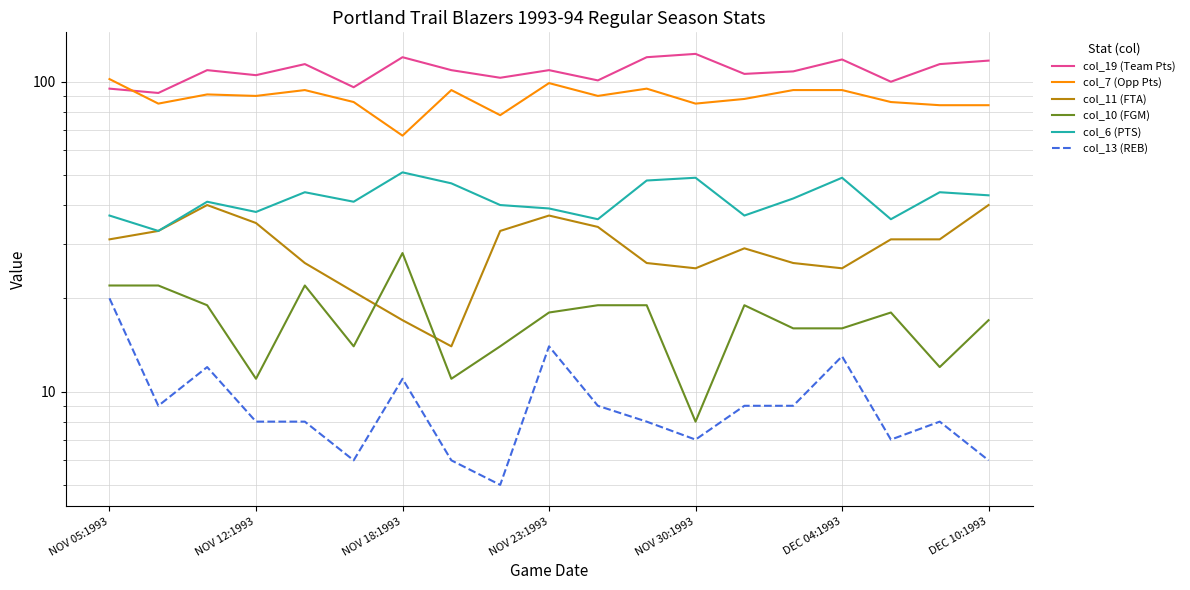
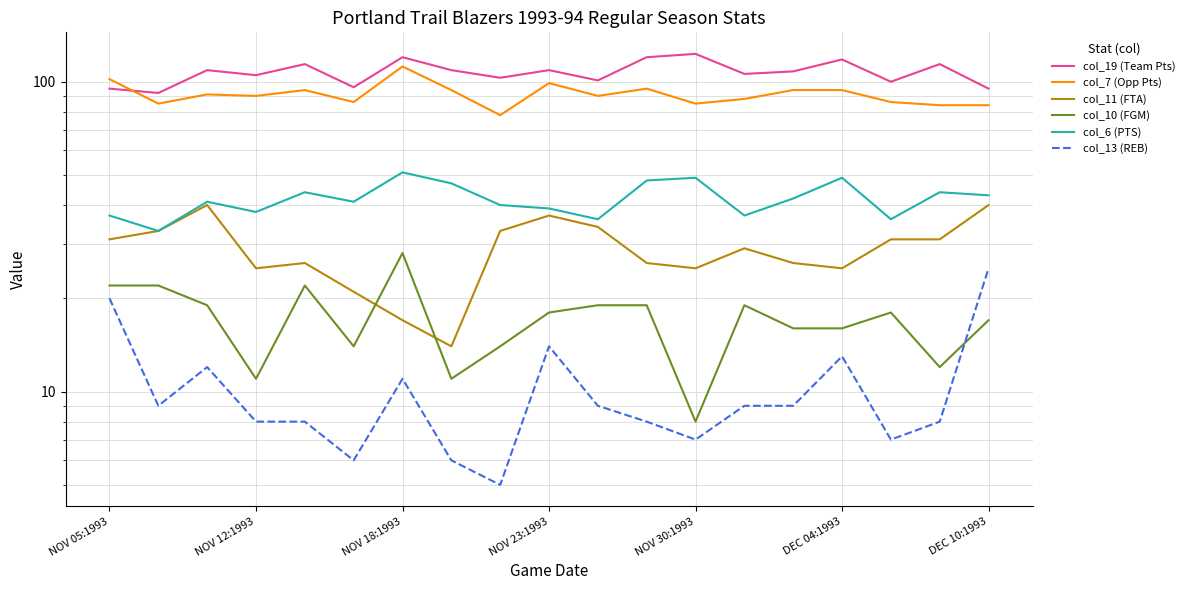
  {
    "col_19 (Team Pts)": {
      "NOV 05:1993": 95,
      "NOV 12:1993": 105,
      "NOV 18:1993": 120,
      "NOV 23:1993": 109,
      "NOV 30:1993": 123,
      "DEC 04:1993": 118,
-     "DEC 10:1993": 117
+     "DEC 10:1993": 95
    },
    "col_7 (Opp Pts)": {
      "NOV 05:1993": 102,
      "NOV 12:1993": 90,
-     "NOV 18:1993": 67,
+     "NOV 18:1993": 112,
      "NOV 23:1993": 99,
      "NOV 30:1993": 85,
      "DEC 04:1993": 94,
      "DEC 10:1993": 84
    },
    "col_11 (FTA)": {
      "NOV 05:1993": 31,
-     "NOV 12:1993": 35,
+     "NOV 12:1993": 25,
      "NOV 18:1993": 17,
      "NOV 23:1993": 37,
      "NOV 30:1993": 25,
      "DEC 04:1993": 25,
      "DEC 10:1993": 40
    },
    "col_10 (FGM)": {
      "NOV 05:1993": 22,
      "NOV 12:1993": 11,
      "NOV 18:1993": 28,
      "NOV 23:1993": 18,
      "NOV 30:1993": 8,
      "DEC 04:1993": 16,
      "DEC 10:1993": 17
    },
    "col_6 (PTS)": {
      "NOV 05:1993": 37,
      "NOV 12:1993": 38,
      "NOV 18:1993": 51,
      "NOV 23:1993": 39,
      "NOV 30:1993": 49,
      "DEC 04:1993": 49,
      "DEC 10:1993": 43
    },
    "col_13 (REB)": {
      "NOV 05:1993": 20,
      "NOV 12:1993": 8,
      "NOV 18:1993": 11,
      "NOV 23:1993": 14,
      "NOV 30:1993": 7,
      "DEC 04:1993": 13,
-     "DEC 10:1993": 6
+     "DEC 10:1993": 25
    }
  }
